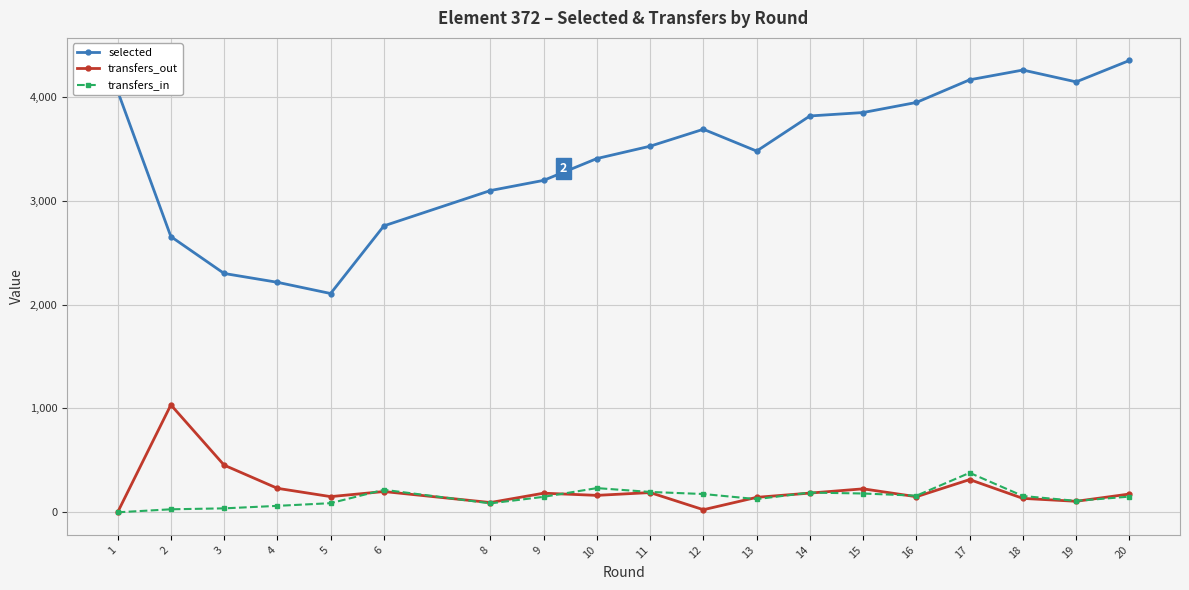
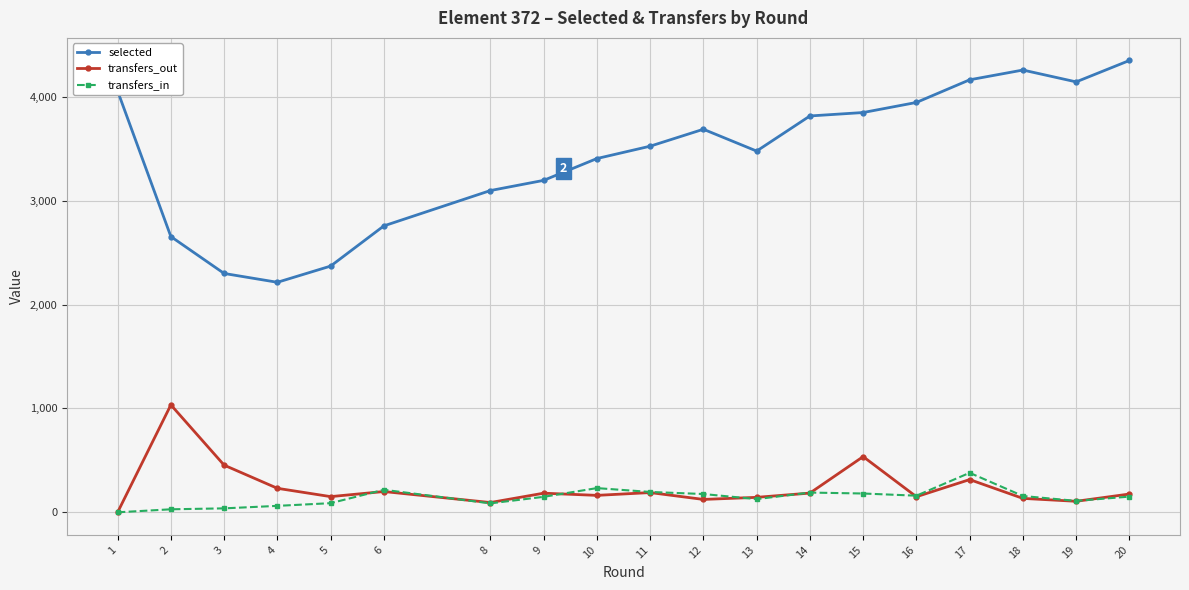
  {
    "selected": {
      "2": "2,650",
      "3": "2,300",
      "4": "2,210",
-     "5": "2,110",
+     "5": "2,370",
      "6": "2,760",
      "8": "3,100",
      "10": "3,410",
      "11": "3,520",
      "12": "3,690",
      "13": "3,480",
      "14": "3,820",
      "15": "3,850",
      "16": "3,950",
      "17": "4,160",
      "18": "4,260",
      "19": "4,140",
      "20": "4,350"
    },
    "transfers_out": {
      "2": "1,030",
      "3": "450",
      "4": "230",
      "5": "150",
      "9": "180",
      "10": "160",
-     "12": "30",
-     "15": "230",
+     "12": "120",
+     "15": "540",
      "17": "320",
      "20": "180"
    },
    "transfers_in": {
      "2": "30",
      "3": "40",
      "4": "60",
      "5": "90",
      "9": "150",
      "10": "230",
      "12": "180",
      "15": "180",
      "17": "380",
      "20": "150"
    }
  }
